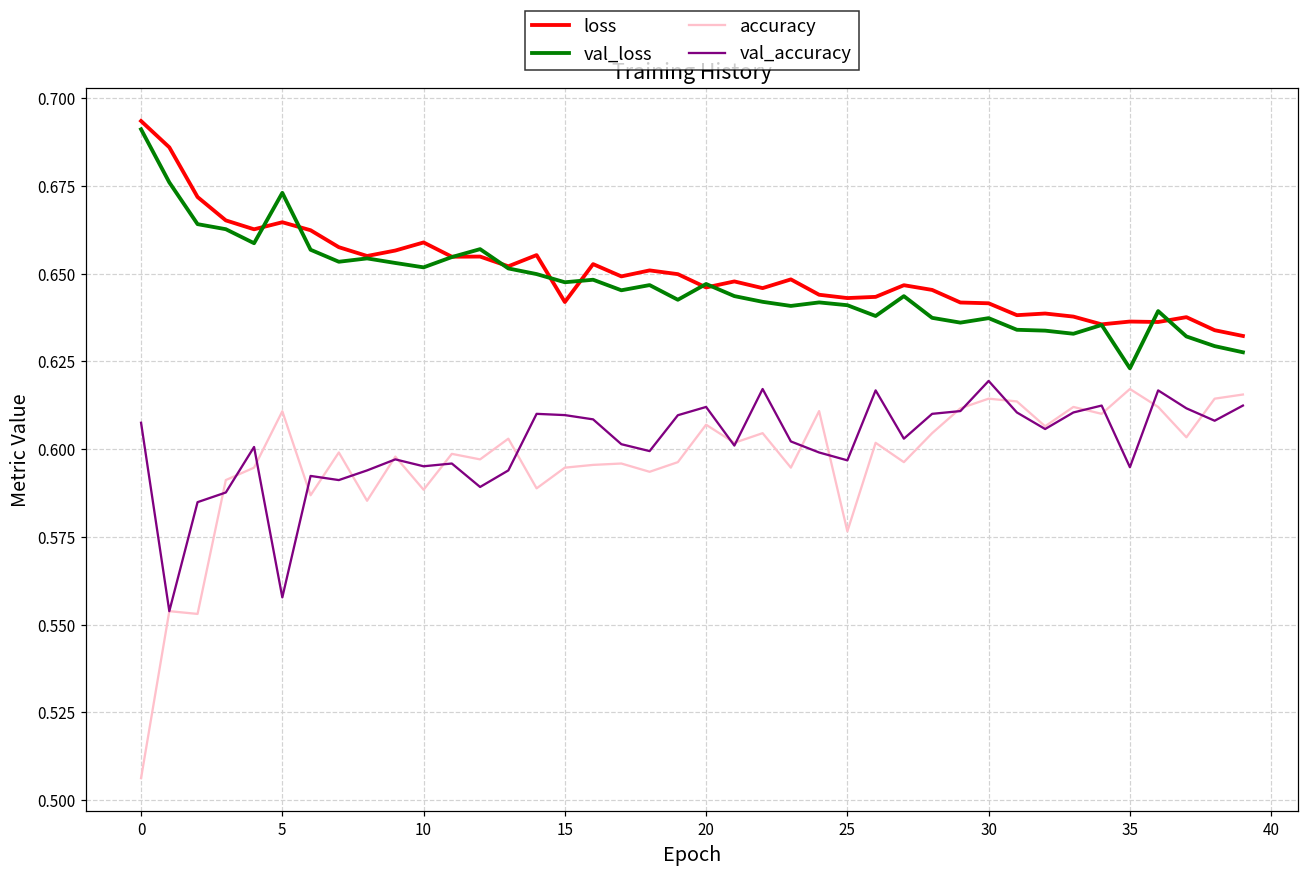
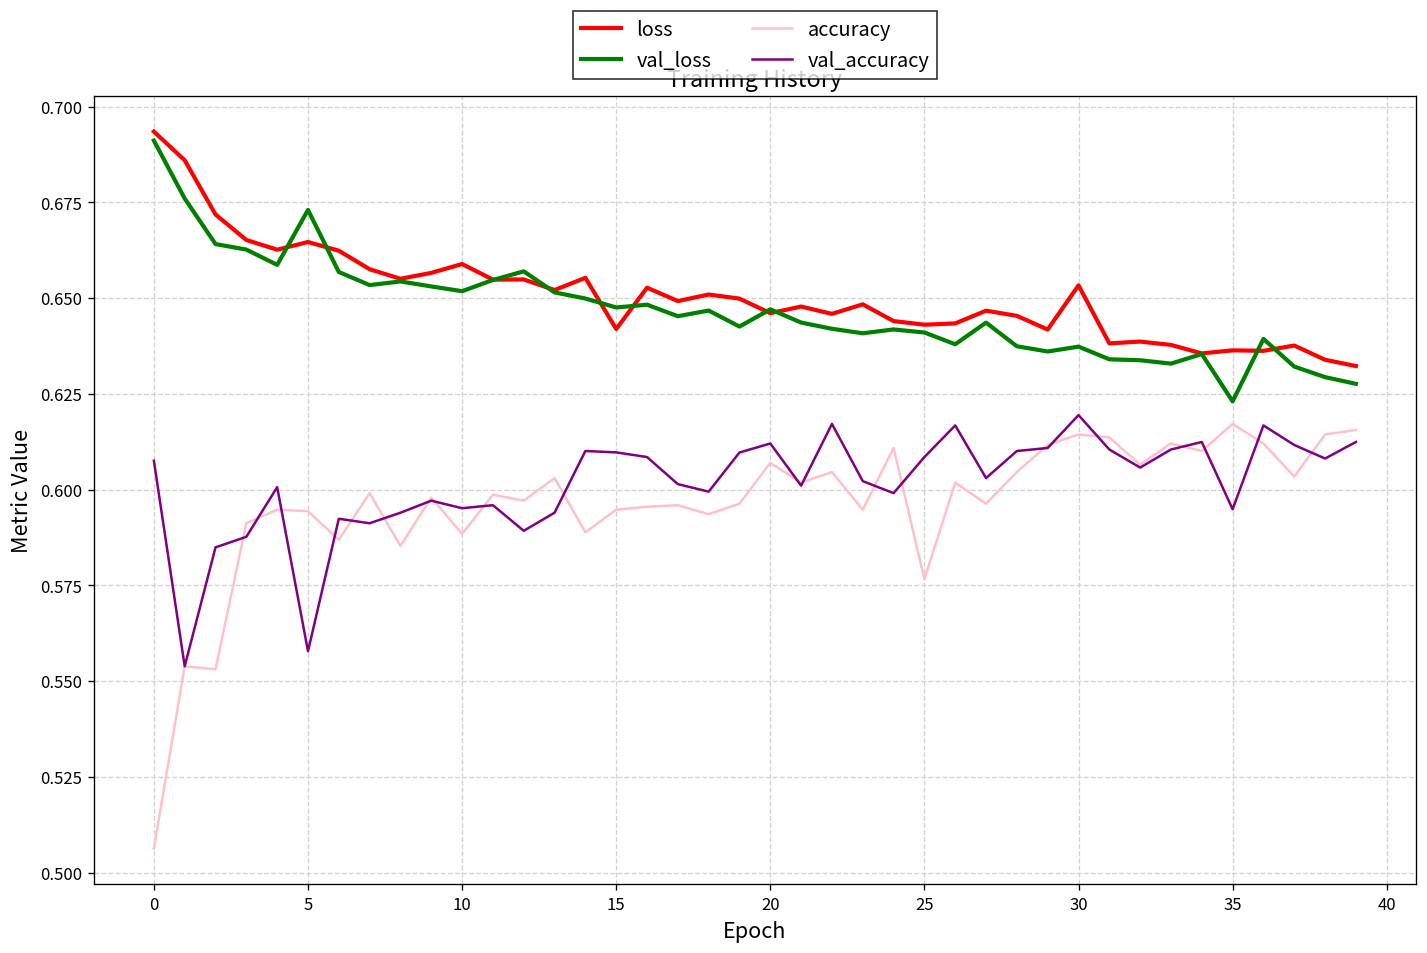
  {
    "loss": {
      "0": 0.693,
      "5": 0.665,
      "10": 0.659,
      "15": 0.642,
      "20": 0.646,
      "25": 0.643,
-     "30": 0.642,
+     "30": 0.653,
      "35": 0.636
    },
    "val_loss": {
      "0": 0.691,
      "5": 0.673,
      "10": 0.652,
      "15": 0.648,
      "20": 0.647,
      "25": 0.641,
      "30": 0.637,
      "35": 0.623
    },
    "accuracy": {
      "0": 0.506,
-     "5": 0.611,
+     "5": 0.594,
      "10": 0.588,
      "15": 0.595,
      "20": 0.607,
      "25": 0.577,
      "30": 0.614,
      "35": 0.617
    },
    "val_accuracy": {
      "0": 0.608,
      "5": 0.558,
      "10": 0.595,
      "15": 0.610,
      "20": 0.612,
-     "25": 0.597,
+     "25": 0.608,
      "30": 0.619,
      "35": 0.595
    }
  }
